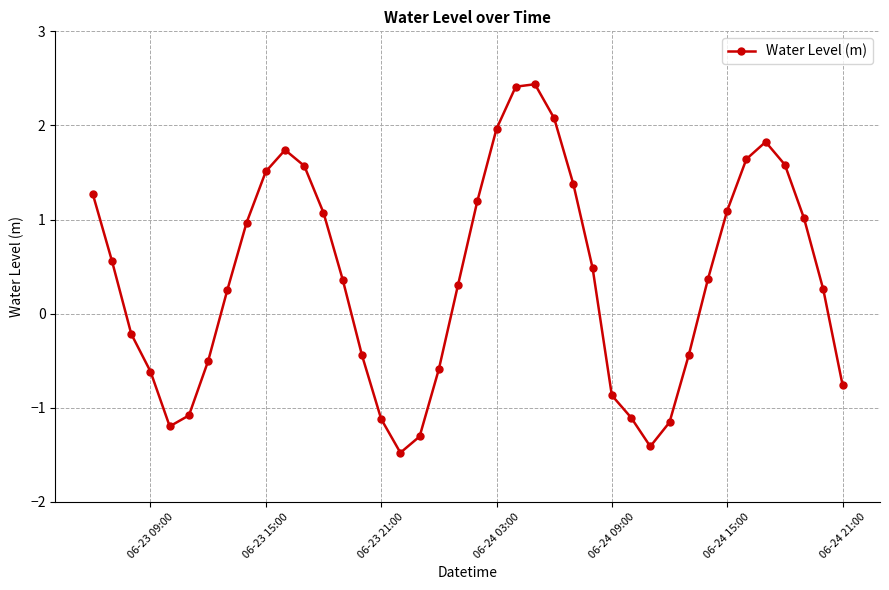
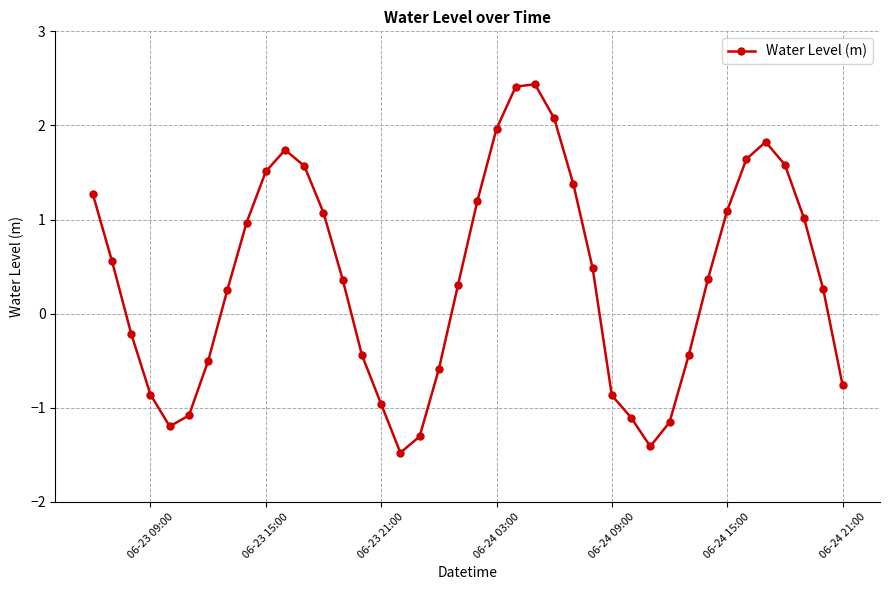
  {
-   "06-23 09:00": -0.6,
+   "06-23 09:00": -0.9,
    "06-23 15:00": 1.5,
-   "06-23 21:00": -1.1,
+   "06-23 21:00": -1.0,
    "06-24 03:00": 2.0,
    "06-24 09:00": -0.9,
    "06-24 15:00": 1.1,
    "06-24 21:00": -0.8
  }
